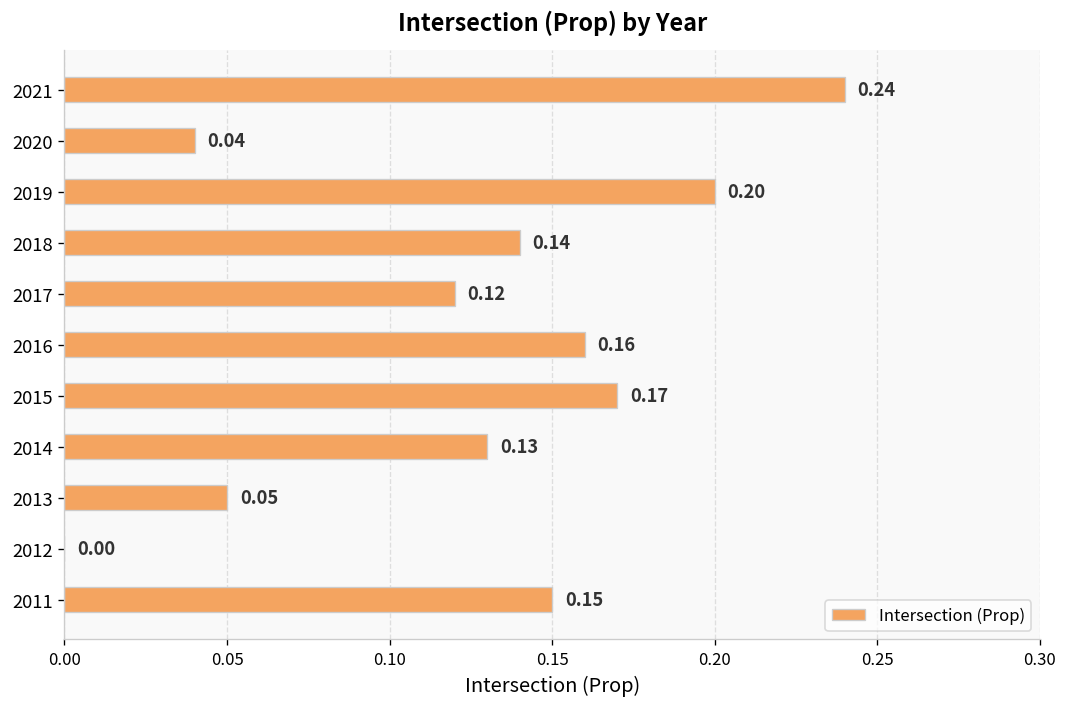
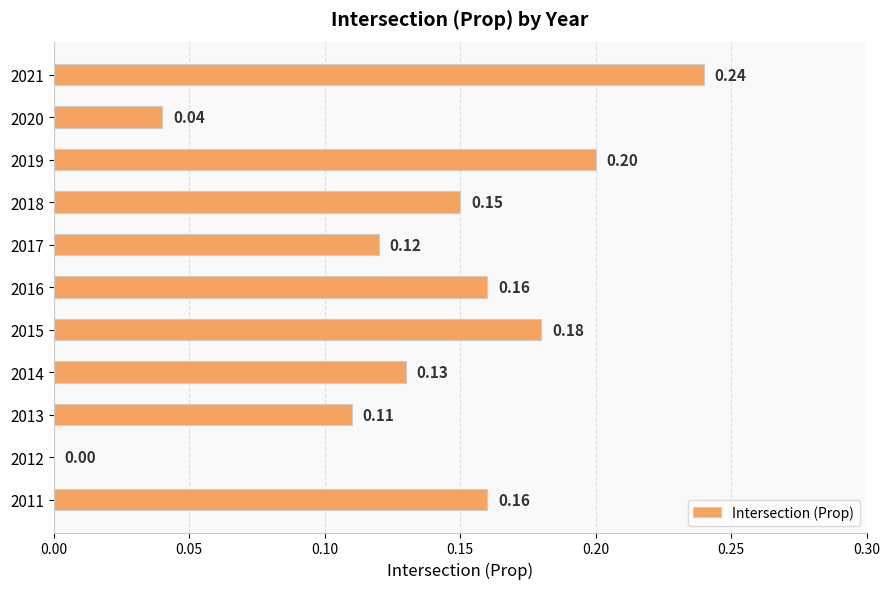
  {
    "2021": 0.24,
    "2020": 0.04,
    "2019": 0.20,
-   "2018": 0.14,
+   "2018": 0.15,
    "2017": 0.12,
    "2016": 0.16,
-   "2015": 0.17,
+   "2015": 0.18,
    "2014": 0.13,
-   "2013": 0.05,
+   "2013": 0.11,
    "2012": 0.00,
-   "2011": 0.15
+   "2011": 0.16
  }
